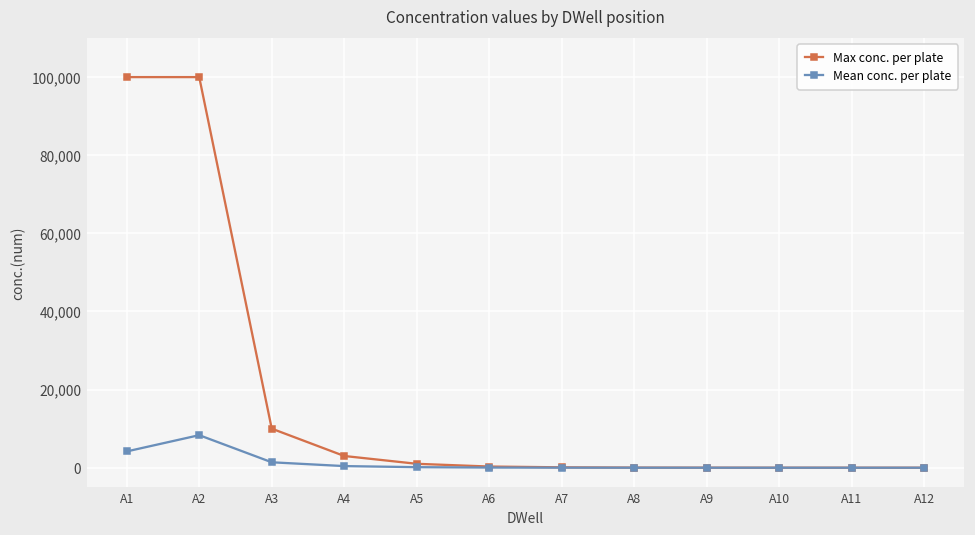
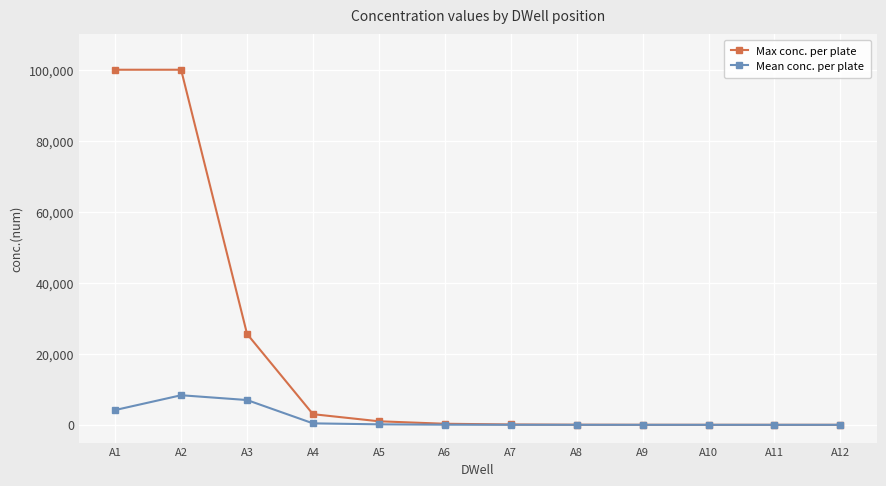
  {
    "Max conc. per plate": {
      "A1": "100,000",
      "A2": "100,000",
-     "A3": "10,000",
+     "A3": "26,000",
      "A4": "3,000",
      "A5": "1,000"
    },
    "Mean conc. per plate": {
      "A1": "4,000",
      "A2": "8,000",
-     "A3": "1,000",
+     "A3": "7,000",
      "A4": "0",
      "A5": "0"
    }
  }
